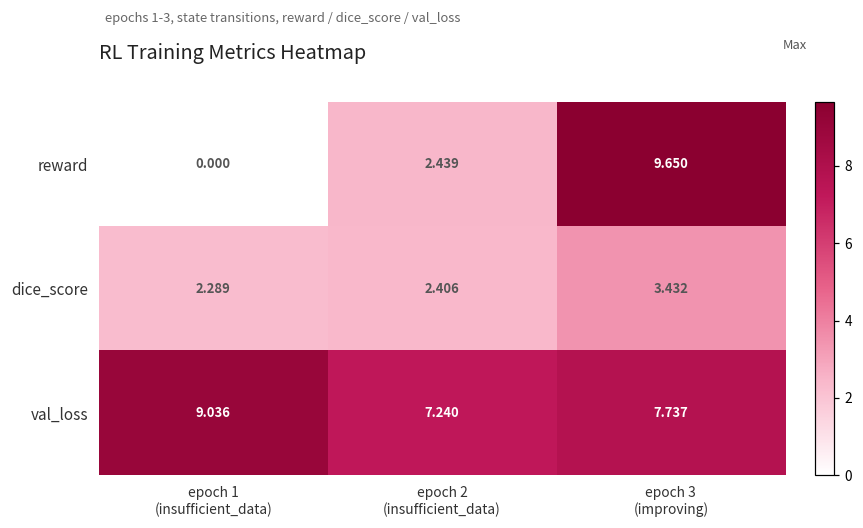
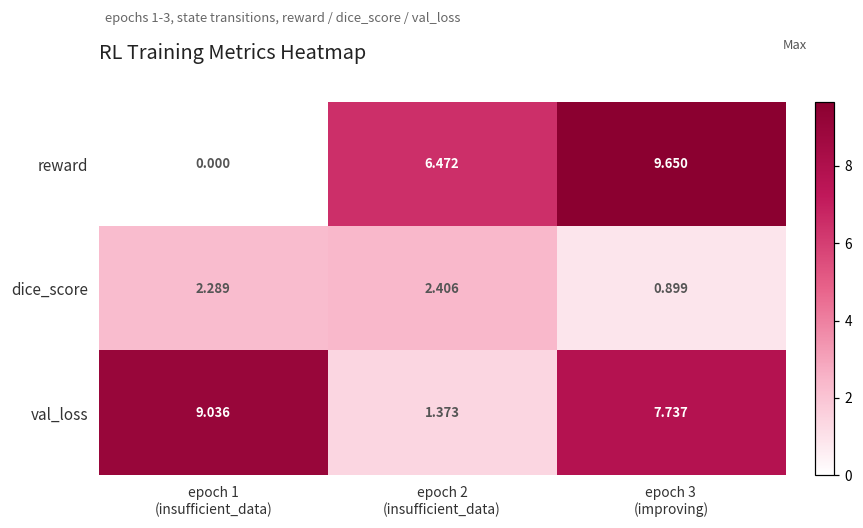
  {
    "reward": {
      "epoch 1 (insufficient_data)": 0.000,
-     "epoch 2 (insufficient_data)": 2.439,
+     "epoch 2 (insufficient_data)": 6.472,
      "epoch 3 (improving)": 9.650
    },
    "dice_score": {
      "epoch 1 (insufficient_data)": 2.289,
      "epoch 2 (insufficient_data)": 2.406,
-     "epoch 3 (improving)": 3.432
+     "epoch 3 (improving)": 0.899
    },
    "val_loss": {
      "epoch 1 (insufficient_data)": 9.036,
-     "epoch 2 (insufficient_data)": 7.240,
+     "epoch 2 (insufficient_data)": 1.373,
      "epoch 3 (improving)": 7.737
    }
  }
